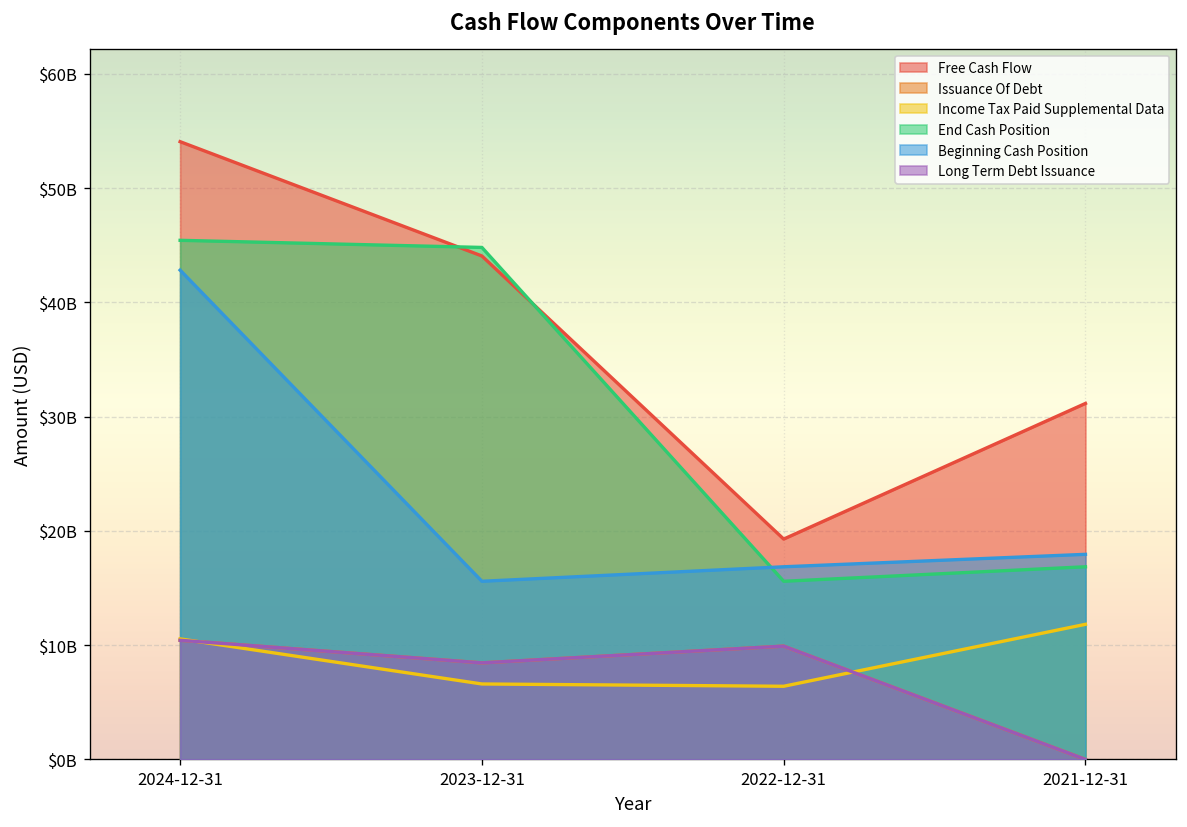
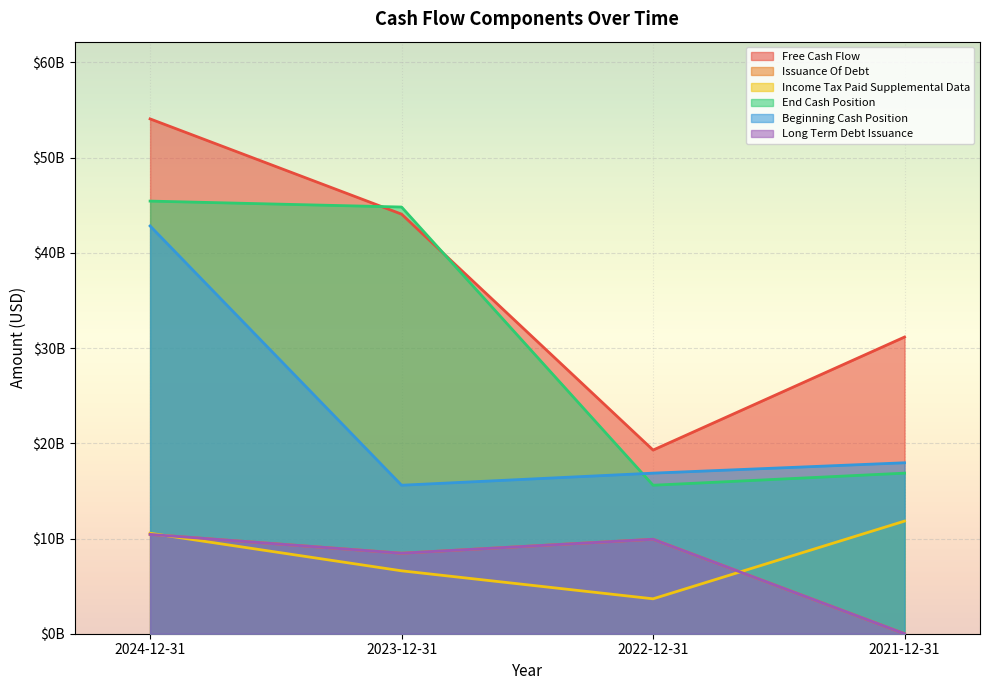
  {
    "Free Cash Flow": {
      "2024-12-31": "$54000000000",
      "2023-12-31": "$44000000000",
      "2022-12-31": "$19000000000",
      "2021-12-31": "$31000000000"
    },
    "Long Term Debt Issuance": {
      "2023-12-31": "$8000000000",
      "2022-12-31": "$10000000000",
      "2021-12-31": "$0"
    },
    "Income Tax Paid Supplemental Data": {
      "2023-12-31": "$7000000000",
-     "2022-12-31": "$6000000000",
+     "2022-12-31": "$4000000000",
      "2021-12-31": "$12000000000"
    },
    "End Cash Position": {
      "2024-12-31": "$45000000000",
      "2023-12-31": "$45000000000",
      "2022-12-31": "$16000000000",
      "2021-12-31": "$17000000000"
    },
    "Beginning Cash Position": {
      "2024-12-31": "$43000000000",
      "2023-12-31": "$16000000000",
      "2022-12-31": "$17000000000",
      "2021-12-31": "$18000000000"
    }
  }
